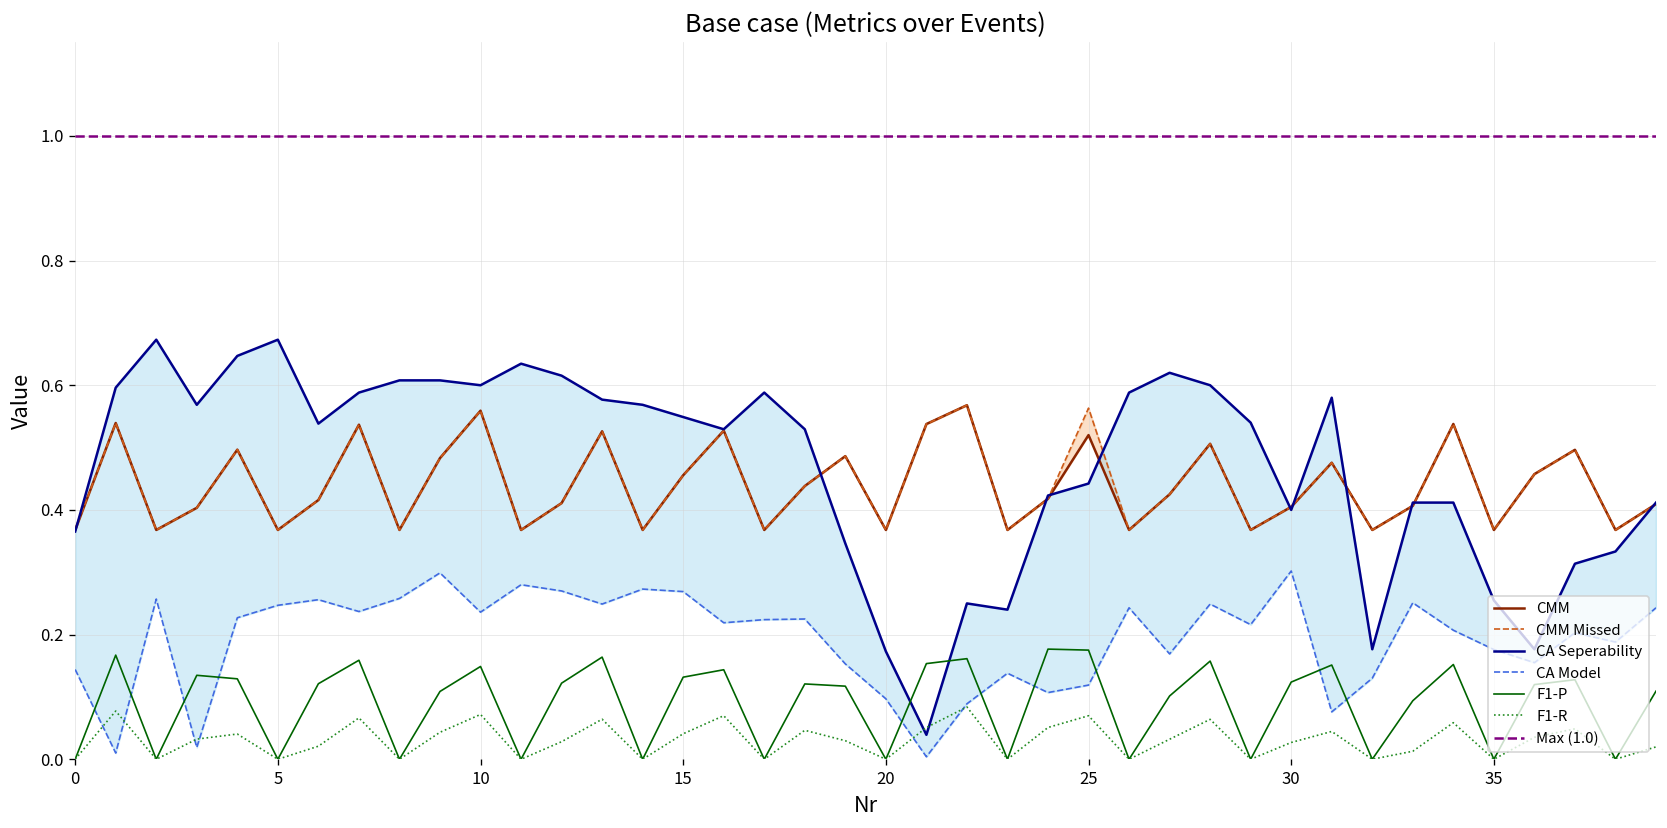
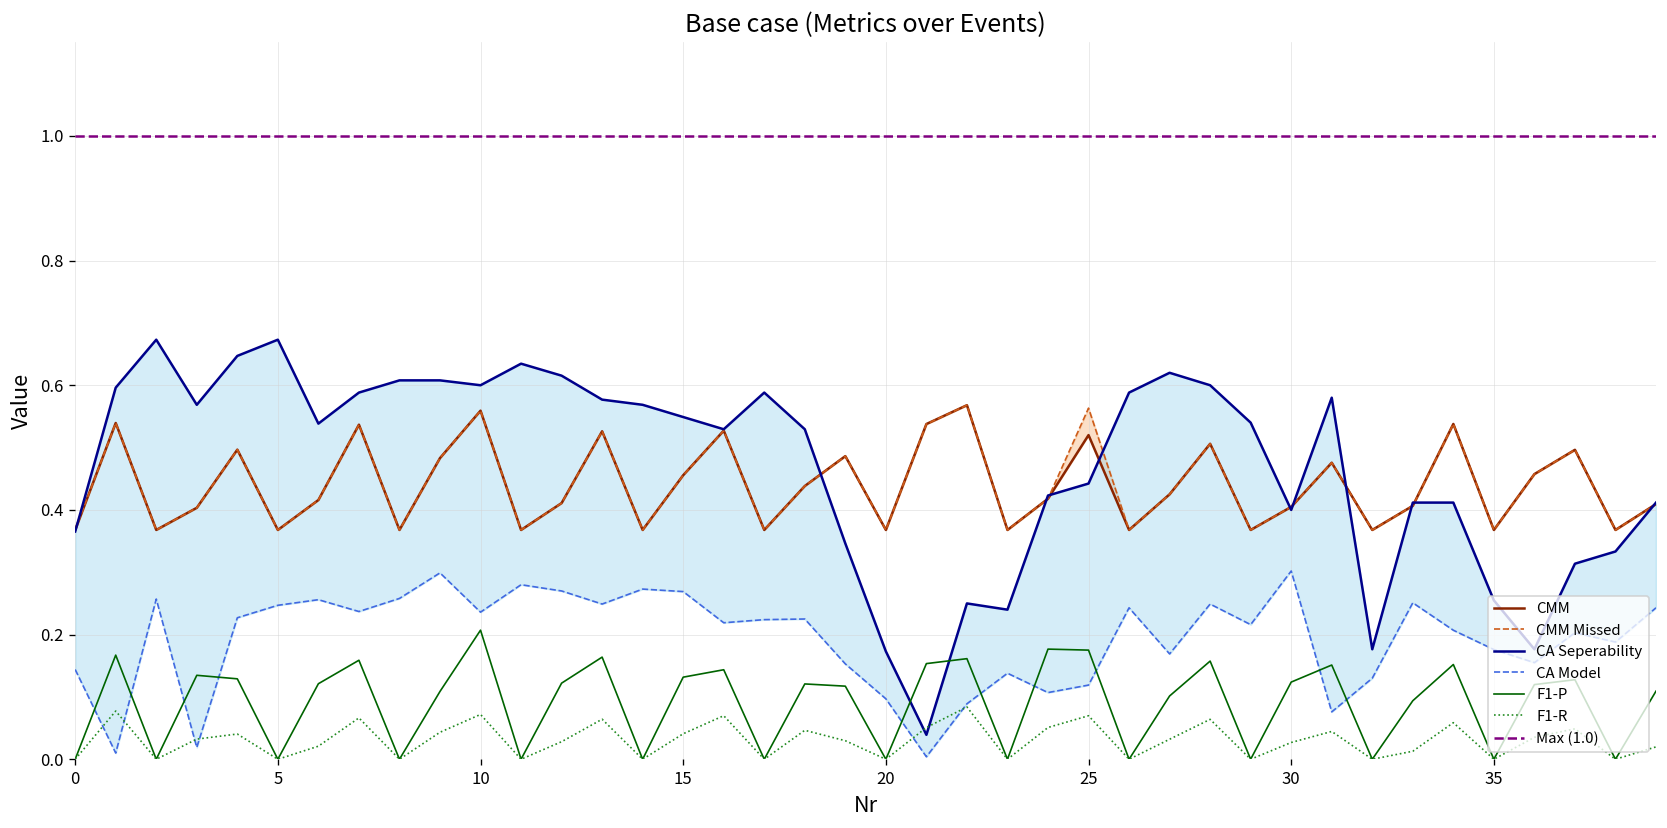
  {
    "CMM": {
      "25": 0.52
    },
    "CMM Missed": {
      "25": 0.56
    },
    "CA Seperability": {
      "5": 0.67,
      "10": 0.60,
      "15": 0.55,
      "20": 0.17,
      "25": 0.44
    },
    "CA Model": {
      "0": 0.14,
      "5": 0.25,
      "10": 0.24,
      "15": 0.27,
      "20": 0.10,
      "25": 0.12,
      "30": 0.30
    },
    "F1-P": {
-     "10": 0.15,
+     "10": 0.21,
      "15": 0.13,
      "25": 0.18,
      "30": 0.12
    },
    "F1-R": {
      "10": 0.07,
      "15": 0.04,
      "25": 0.07,
      "30": 0.03
    }
  }
